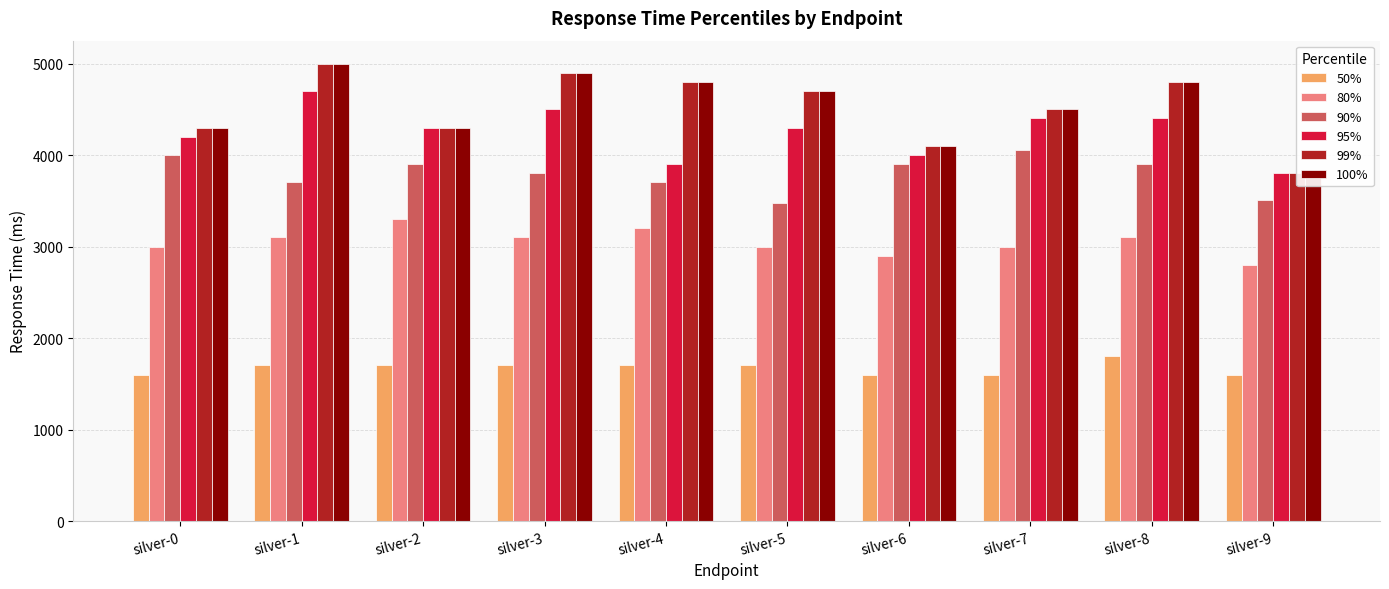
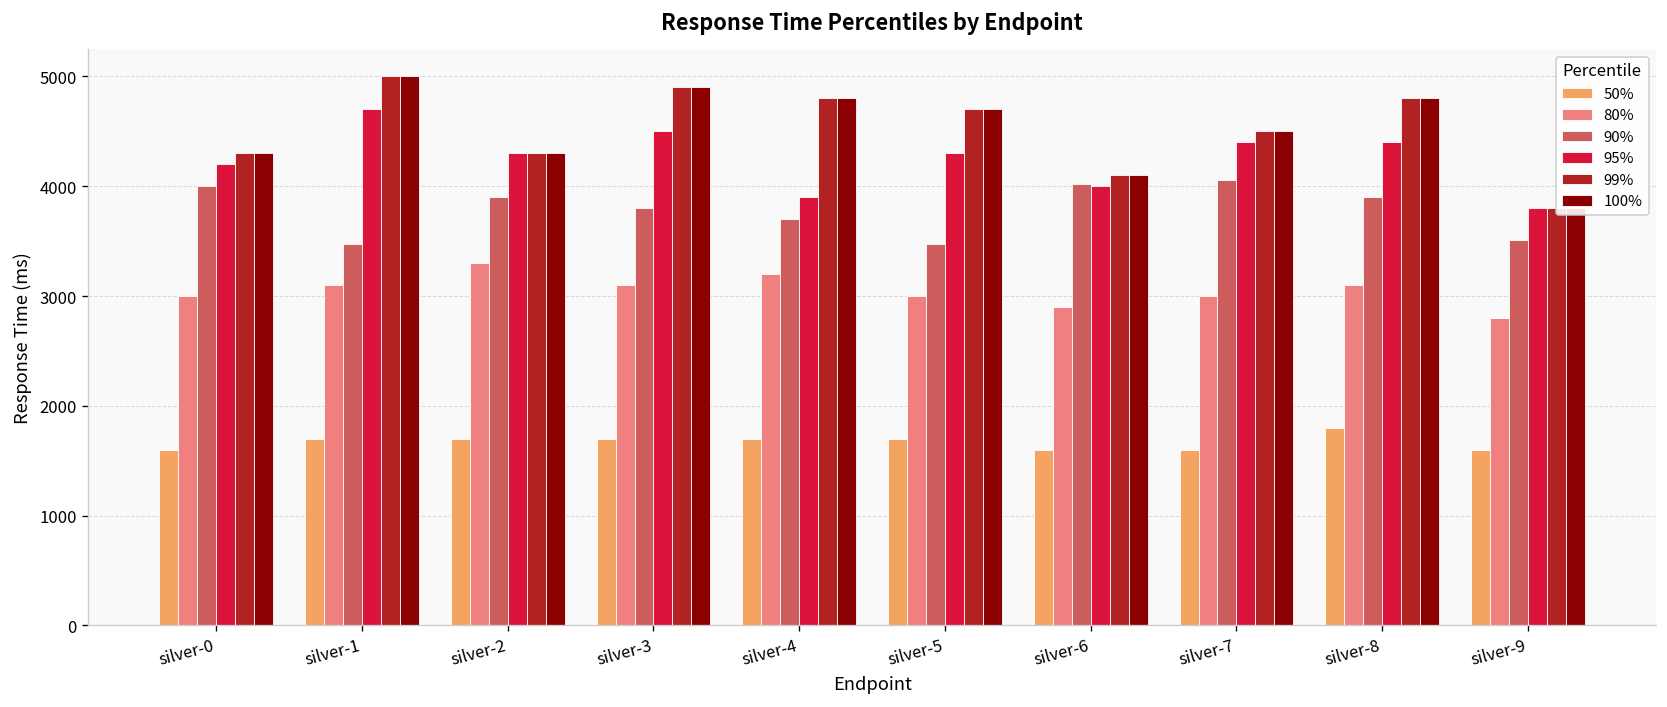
  {
    "90%": {
      "silver-0": 4000,
-     "silver-1": 3700,
+     "silver-1": 3500,
      "silver-2": 3900,
      "silver-3": 3800,
      "silver-4": 3700,
      "silver-5": 3500,
-     "silver-6": 3900,
+     "silver-6": 4000,
      "silver-7": 4100,
      "silver-8": 3900,
      "silver-9": 3500
    },
    "100%": {
      "silver-0": 4300,
      "silver-1": 5000,
      "silver-2": 4300,
      "silver-3": 4900,
      "silver-4": 4800,
      "silver-5": 4700,
      "silver-6": 4100,
      "silver-7": 4500,
      "silver-8": 4800
    }
  }
